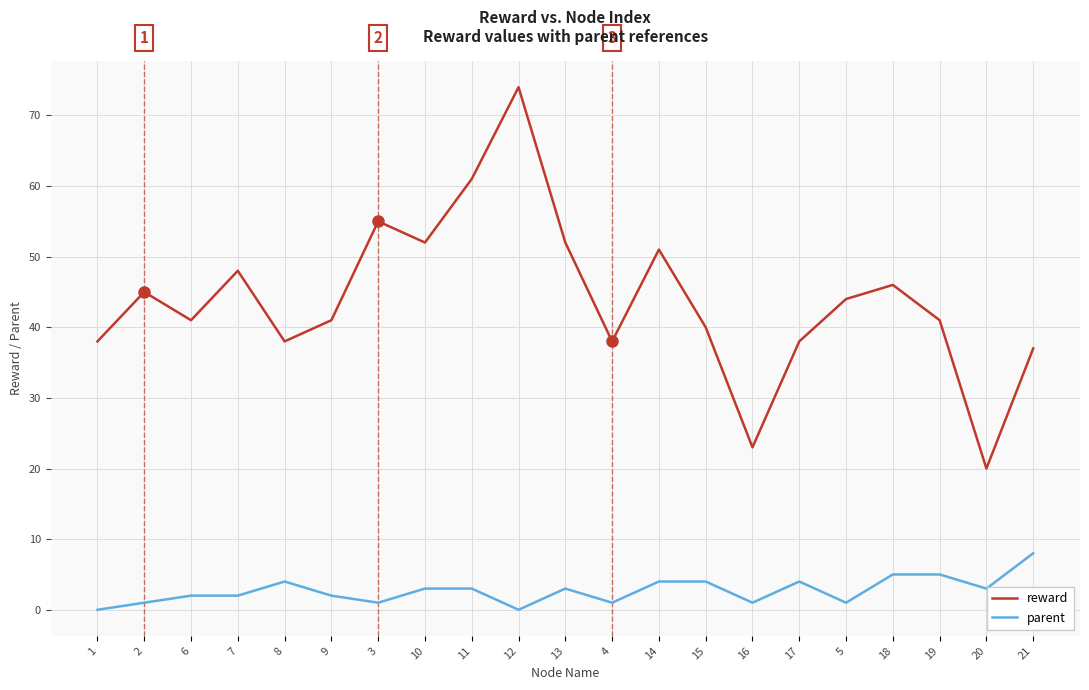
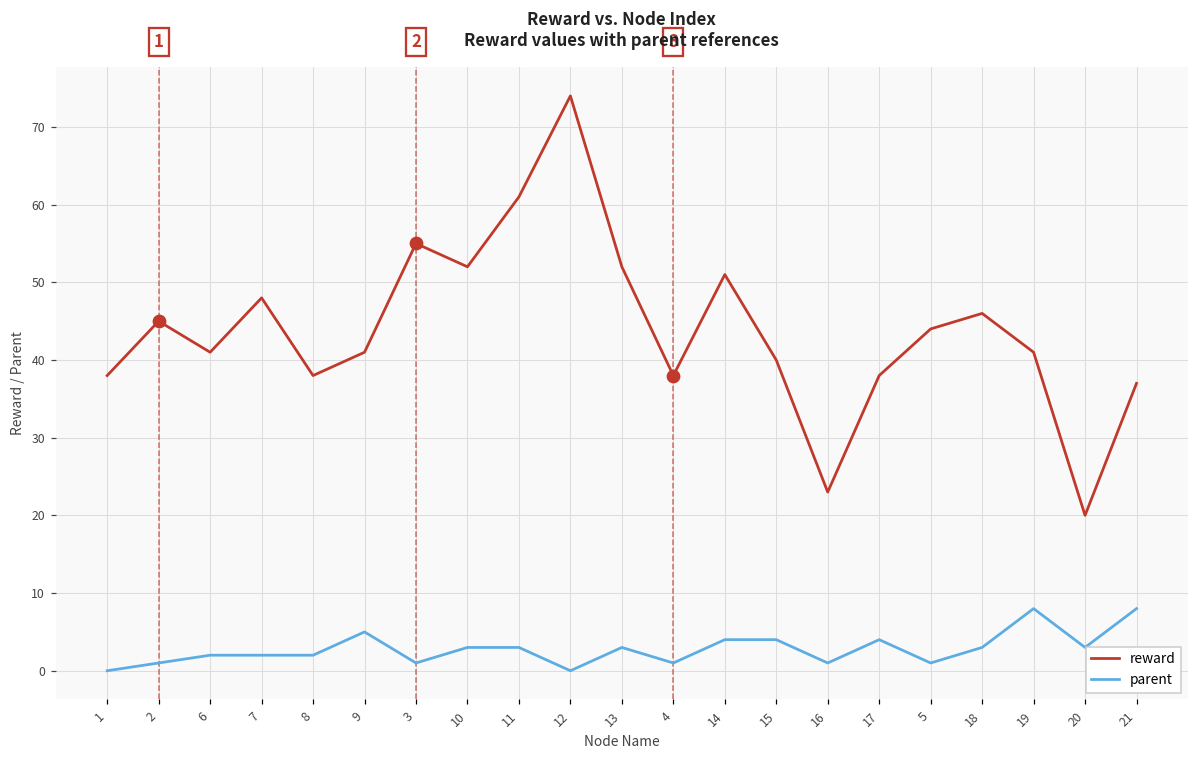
  {
    "parent": {
      "1": 0,
      "2": 1,
      "6": 2,
      "7": 2,
-     "8": 4,
-     "9": 2,
+     "8": 2,
+     "9": 5,
      "3": 1,
      "10": 3,
      "11": 3,
      "12": 0,
      "13": 3,
      "4": 1,
      "14": 4,
      "15": 4,
      "16": 1,
      "17": 4,
      "5": 1,
-     "18": 5,
-     "19": 5,
+     "18": 3,
+     "19": 8,
      "20": 3,
      "21": 8
    }
  }
